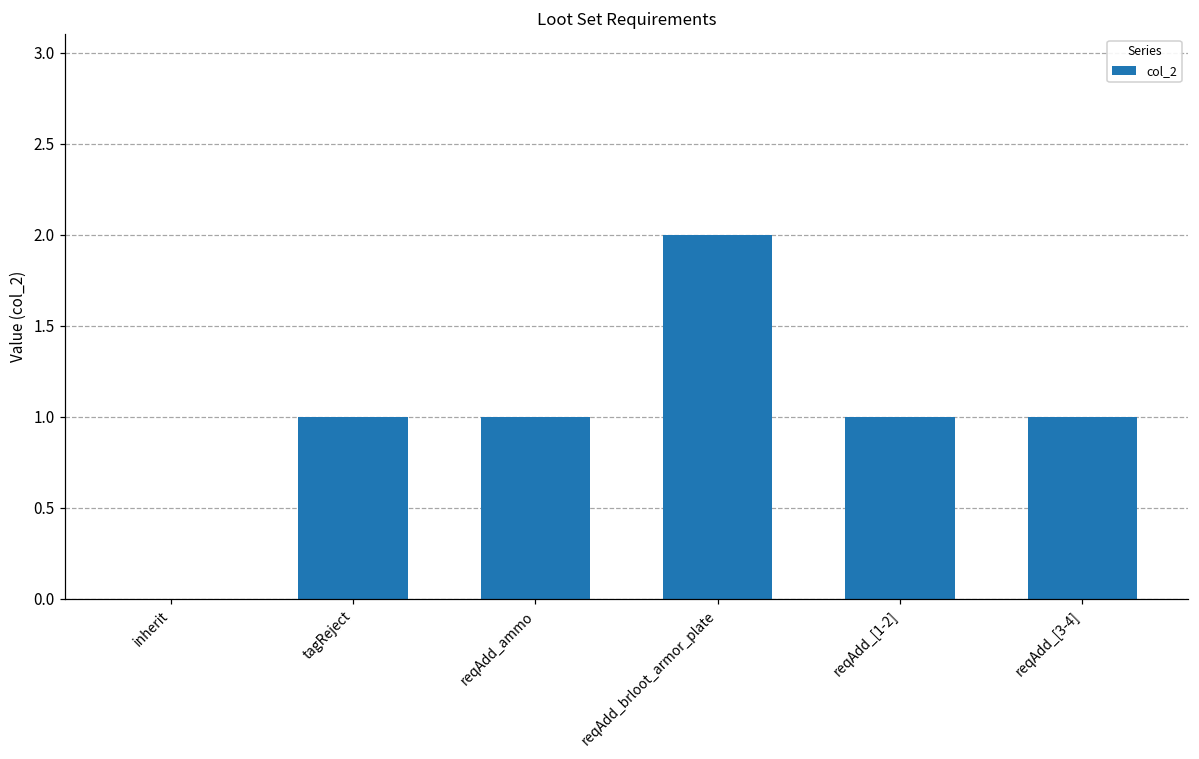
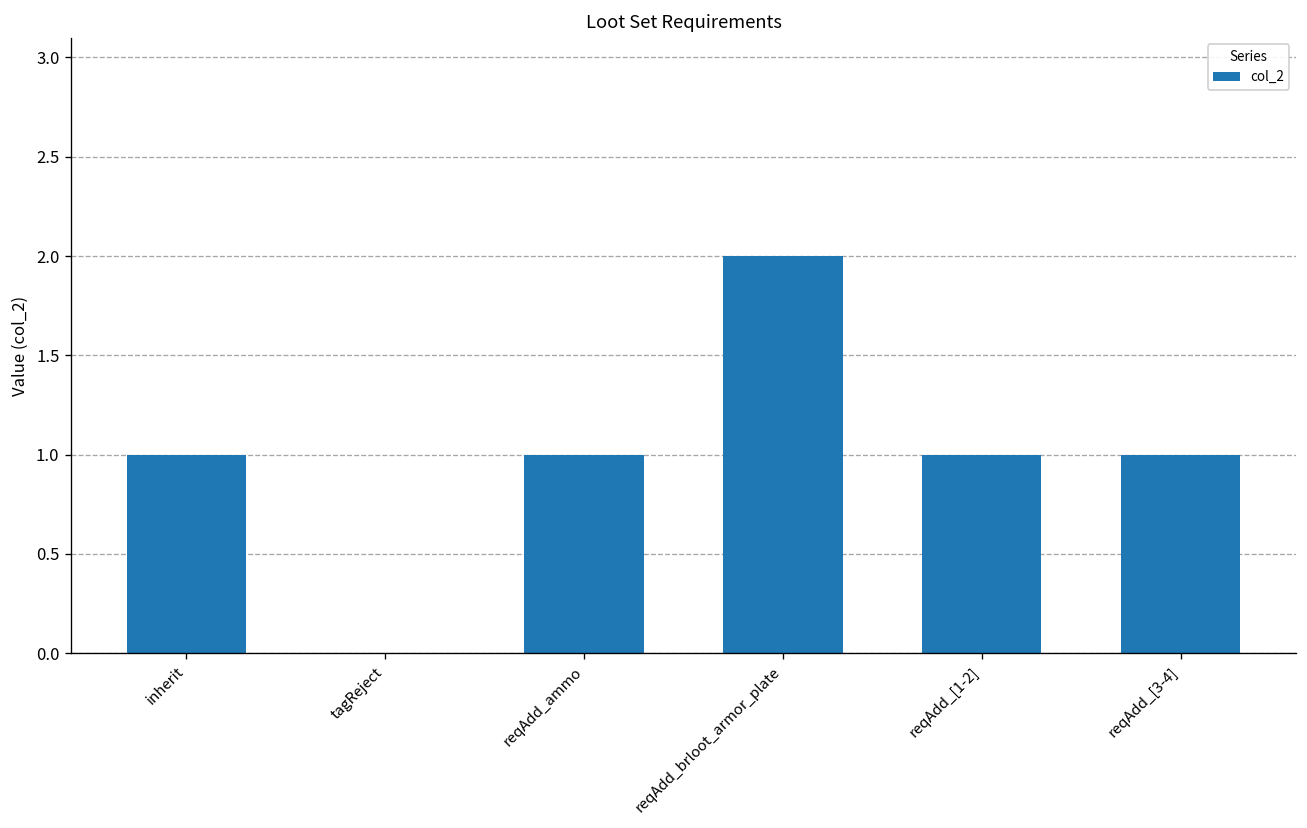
  {
-   "inherit": 0,
-   "tagReject": 1,
+   "inherit": 1,
+   "tagReject": 0,
    "reqAdd_ammo": 1,
    "reqAdd_brloot_armor_plate": 2,
    "reqAdd_[1-2]": 1,
    "reqAdd_[3-4]": 1
  }
